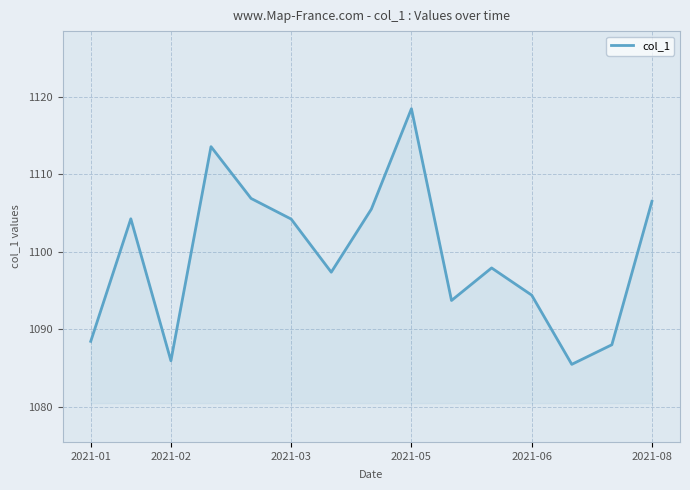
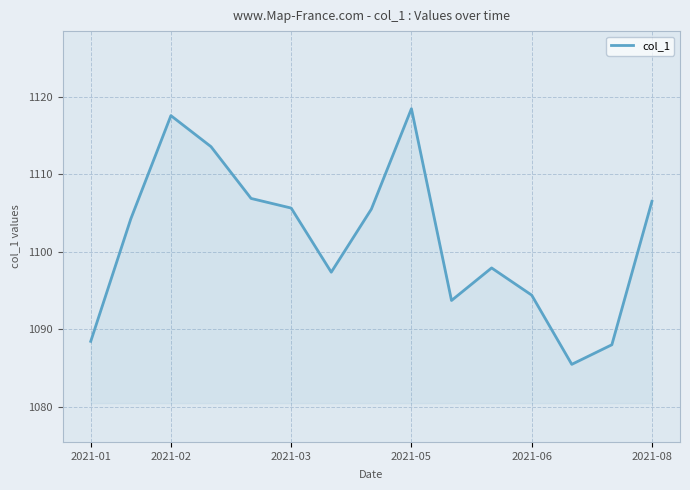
  {
    "2021-01": 1088,
-   "2021-02": 1086,
-   "2021-03": 1104,
+   "2021-02": 1118,
+   "2021-03": 1106,
    "2021-05": 1118,
    "2021-06": 1094,
    "2021-08": 1107
  }
